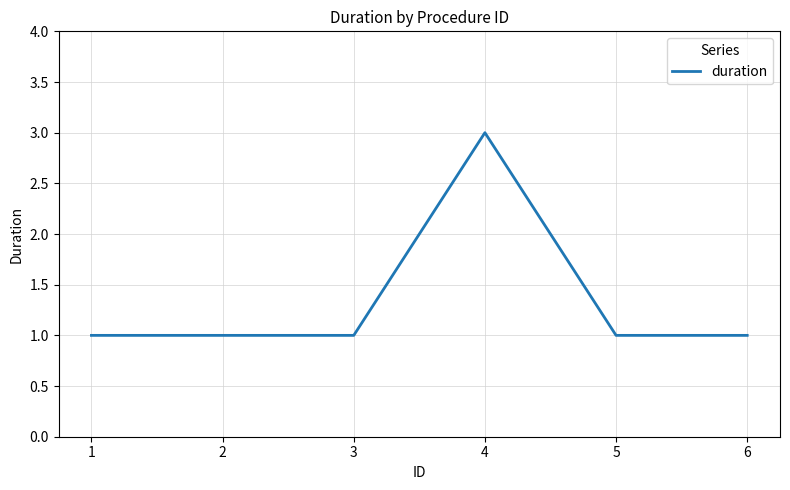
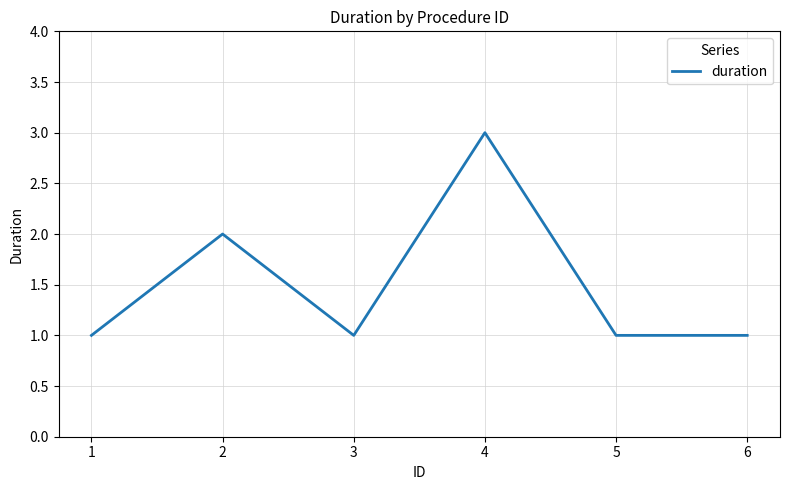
  {
    "1": 1,
-   "2": 1,
+   "2": 2,
    "3": 1,
    "4": 3,
    "5": 1,
    "6": 1
  }
